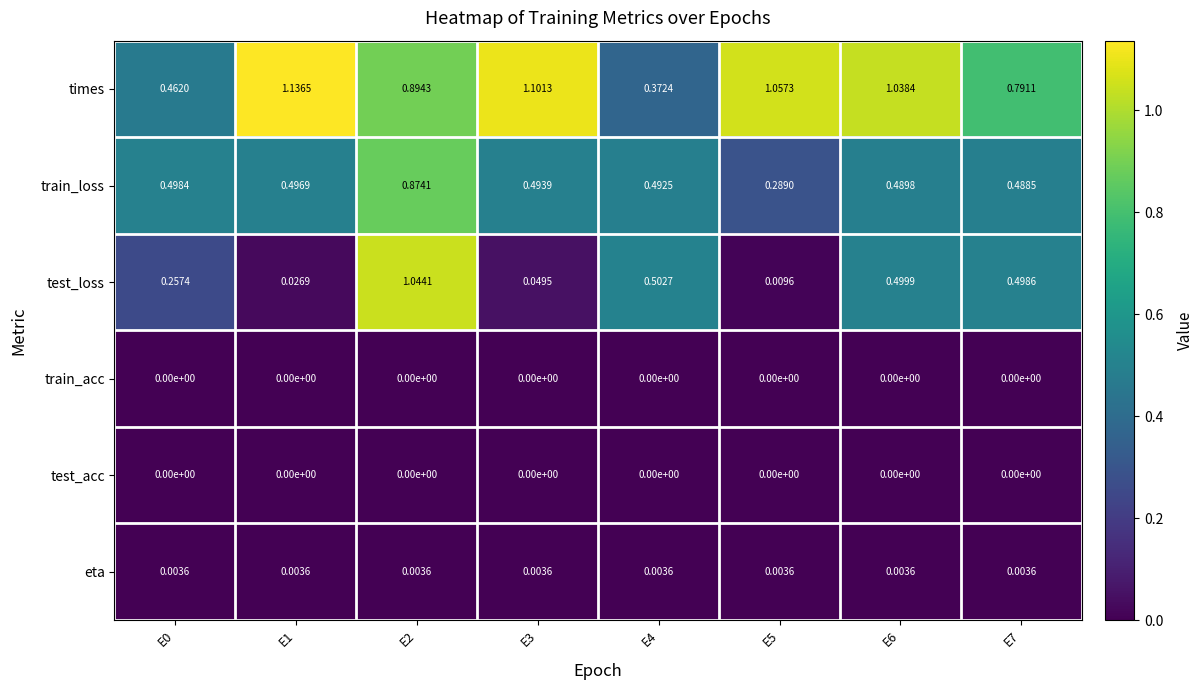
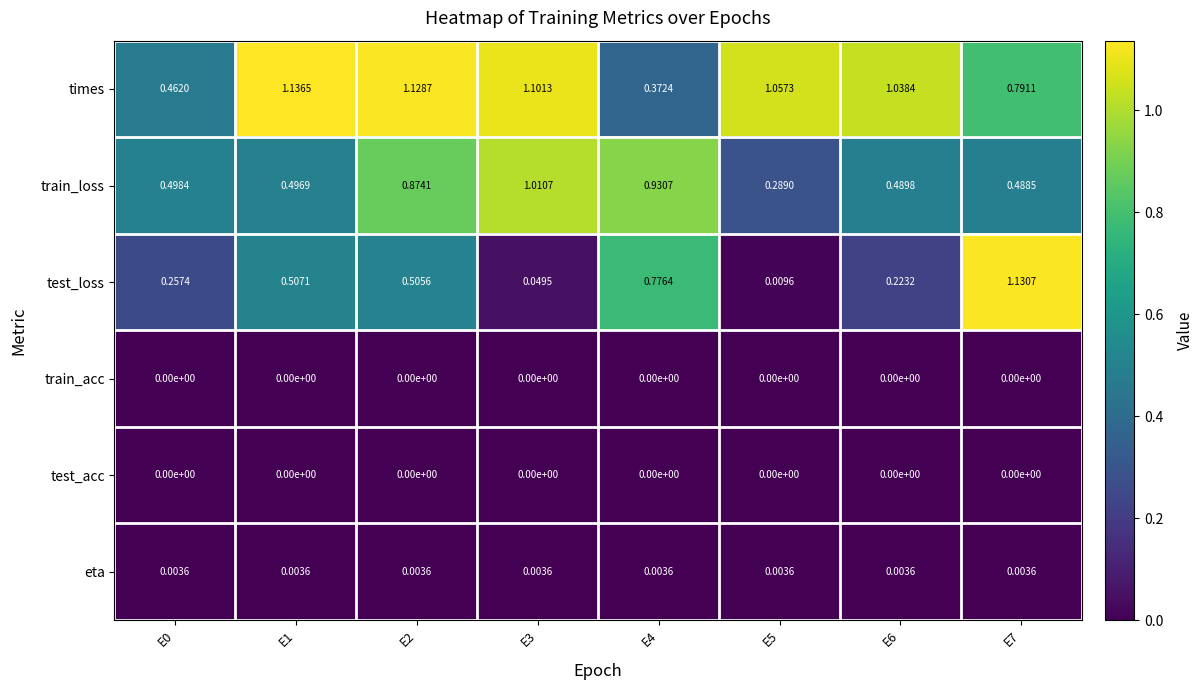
  {
    "times": {
      "E0": "0.4620",
      "E1": "1.1365",
-     "E2": "0.8943",
+     "E2": "1.1287",
      "E3": "1.1013",
      "E4": "0.3724",
      "E5": "1.0573",
      "E6": "1.0384",
      "E7": "0.7911"
    },
    "train_loss": {
      "E0": "0.4984",
      "E1": "0.4969",
      "E2": "0.8741",
-     "E3": "0.4939",
-     "E4": "0.4925",
+     "E3": "1.0107",
+     "E4": "0.9307",
      "E5": "0.2890",
      "E6": "0.4898",
      "E7": "0.4885"
    },
    "test_loss": {
      "E0": "0.2574",
-     "E1": "0.0269",
-     "E2": "1.0441",
+     "E1": "0.5071",
+     "E2": "0.5056",
      "E3": "0.0495",
-     "E4": "0.5027",
+     "E4": "0.7764",
      "E5": "0.0096",
-     "E6": "0.4999",
-     "E7": "0.4986"
+     "E6": "0.2232",
+     "E7": "1.1307"
    },
    "train_acc": {
      "E0": "0.00e+00",
      "E1": "0.00e+00",
      "E2": "0.00e+00",
      "E3": "0.00e+00",
      "E4": "0.00e+00",
      "E5": "0.00e+00",
      "E6": "0.00e+00",
      "E7": "0.00e+00"
    },
    "test_acc": {
      "E0": "0.00e+00",
      "E1": "0.00e+00",
      "E2": "0.00e+00",
      "E3": "0.00e+00",
      "E4": "0.00e+00",
      "E5": "0.00e+00",
      "E6": "0.00e+00",
      "E7": "0.00e+00"
    },
    "eta": {
      "E0": "0.0036",
      "E1": "0.0036",
      "E2": "0.0036",
      "E3": "0.0036",
      "E4": "0.0036",
      "E5": "0.0036",
      "E6": "0.0036",
      "E7": "0.0036"
    }
  }
